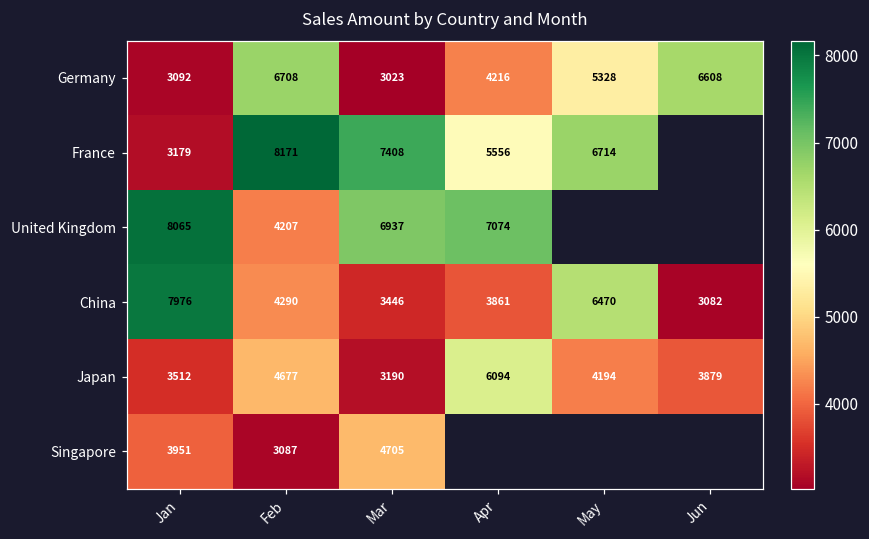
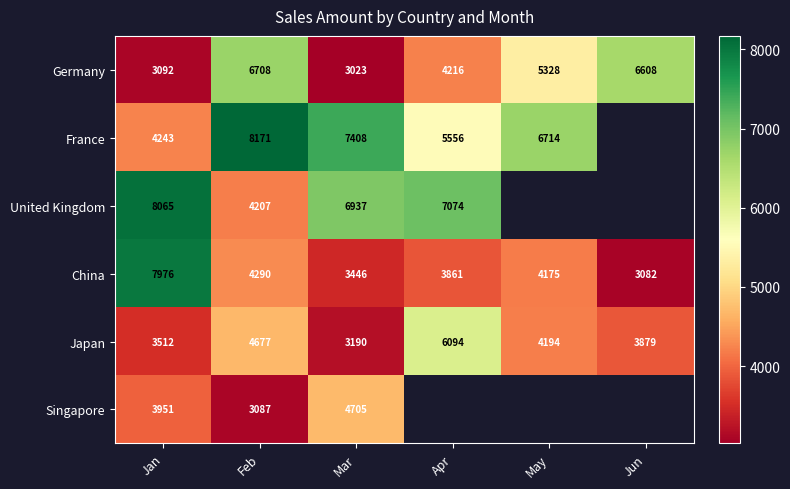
  {
    "Germany": {
      "Jan": 3092,
      "Feb": 6708,
      "Mar": 3023,
      "Apr": 4216,
      "May": 5328,
      "Jun": 6608
    },
    "France": {
-     "Jan": 3179,
+     "Jan": 4243,
      "Feb": 8171,
      "Mar": 7408,
      "Apr": 5556,
      "May": 6714
    },
    "United Kingdom": {
      "Jan": 8065,
      "Feb": 4207,
      "Mar": 6937,
      "Apr": 7074
    },
    "China": {
      "Jan": 7976,
      "Feb": 4290,
      "Mar": 3446,
      "Apr": 3861,
-     "May": 6470,
+     "May": 4175,
      "Jun": 3082
    },
    "Japan": {
      "Jan": 3512,
      "Feb": 4677,
      "Mar": 3190,
      "Apr": 6094,
      "May": 4194,
      "Jun": 3879
    },
    "Singapore": {
      "Jan": 3951,
      "Feb": 3087,
      "Mar": 4705
    }
  }
